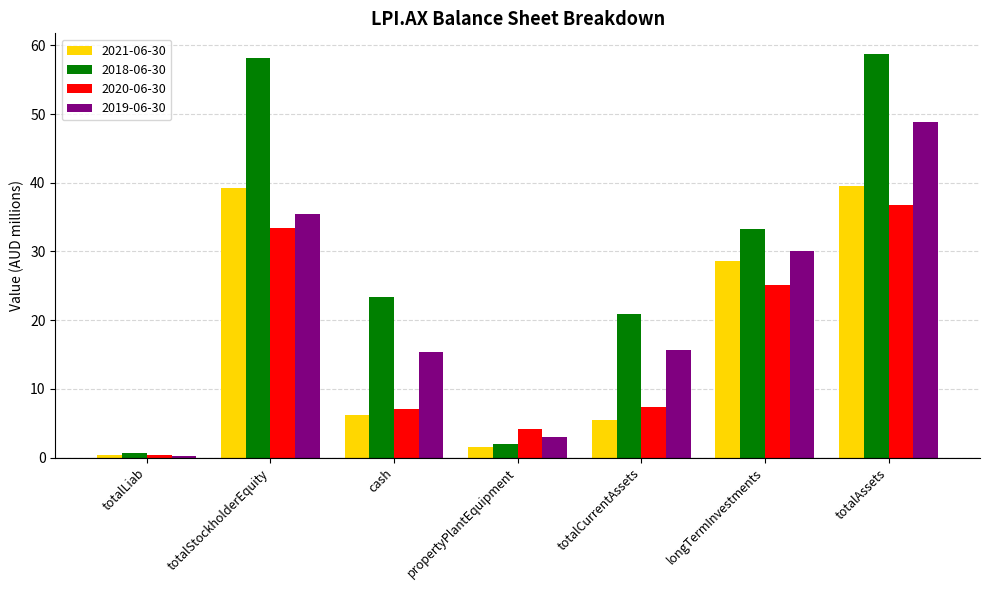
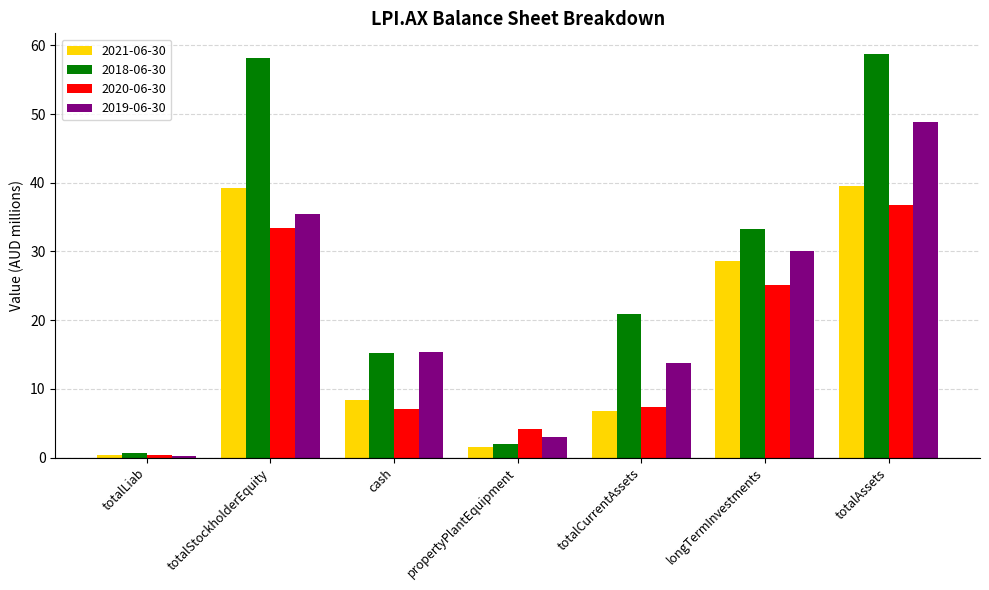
  {
    "2021-06-30": {
      "totalLiab": 0,
      "totalStockholderEquity": 39,
-     "cash": 6,
+     "cash": 8,
      "propertyPlantEquipment": 1,
-     "totalCurrentAssets": 5,
+     "totalCurrentAssets": 7,
      "longTermInvestments": 29,
      "totalAssets": 39
    },
    "2018-06-30": {
      "totalLiab": 1,
      "totalStockholderEquity": 58,
-     "cash": 23,
+     "cash": 15,
      "propertyPlantEquipment": 2,
      "totalCurrentAssets": 21,
      "longTermInvestments": 33,
      "totalAssets": 59
    },
    "2020-06-30": {
      "totalStockholderEquity": 33,
      "cash": 7,
      "propertyPlantEquipment": 4,
      "totalCurrentAssets": 7,
      "longTermInvestments": 25,
      "totalAssets": 37
    },
    "2019-06-30": {
      "totalStockholderEquity": 35,
      "cash": 15,
      "propertyPlantEquipment": 3,
-     "totalCurrentAssets": 16,
+     "totalCurrentAssets": 14,
      "longTermInvestments": 30,
      "totalAssets": 49
    }
  }
